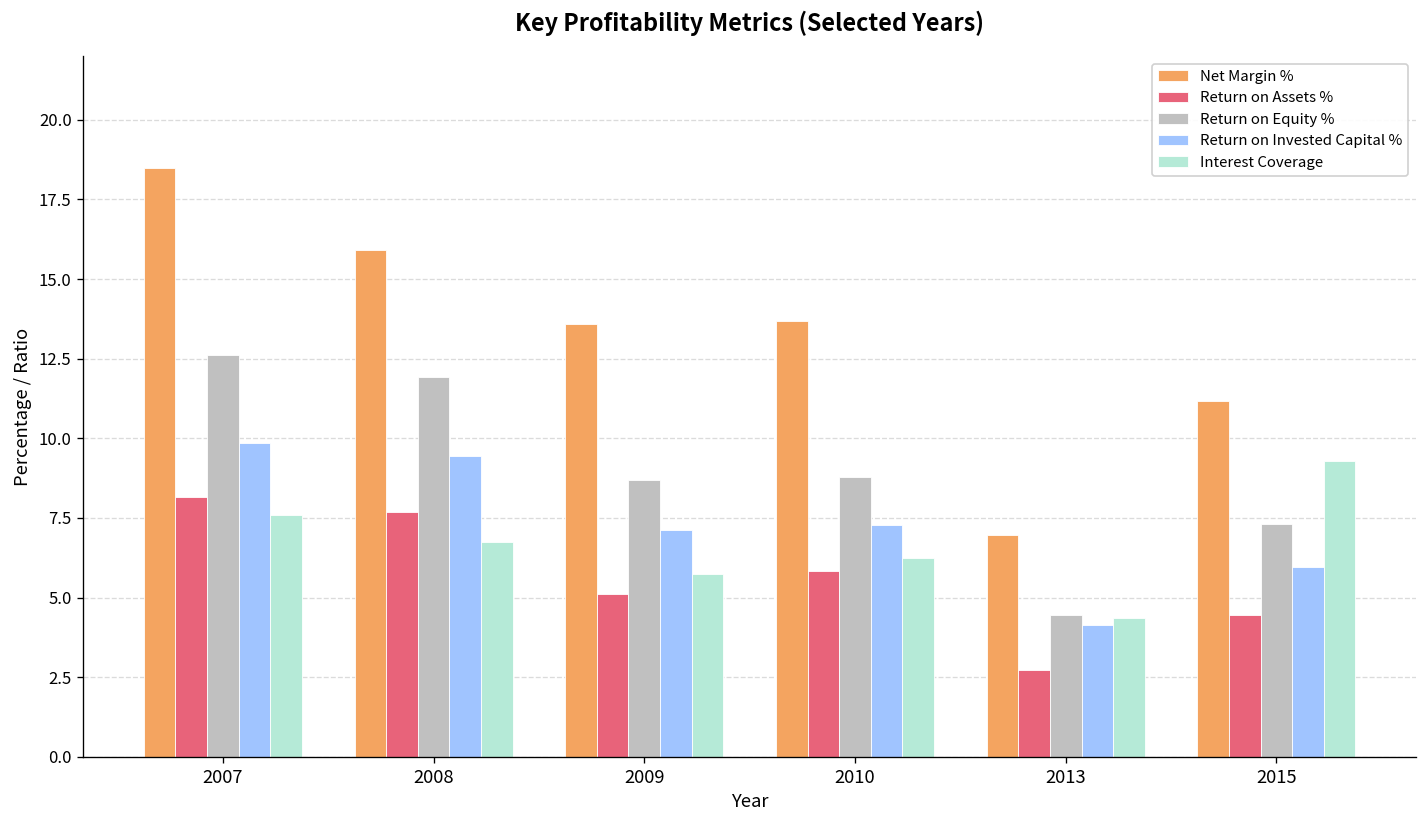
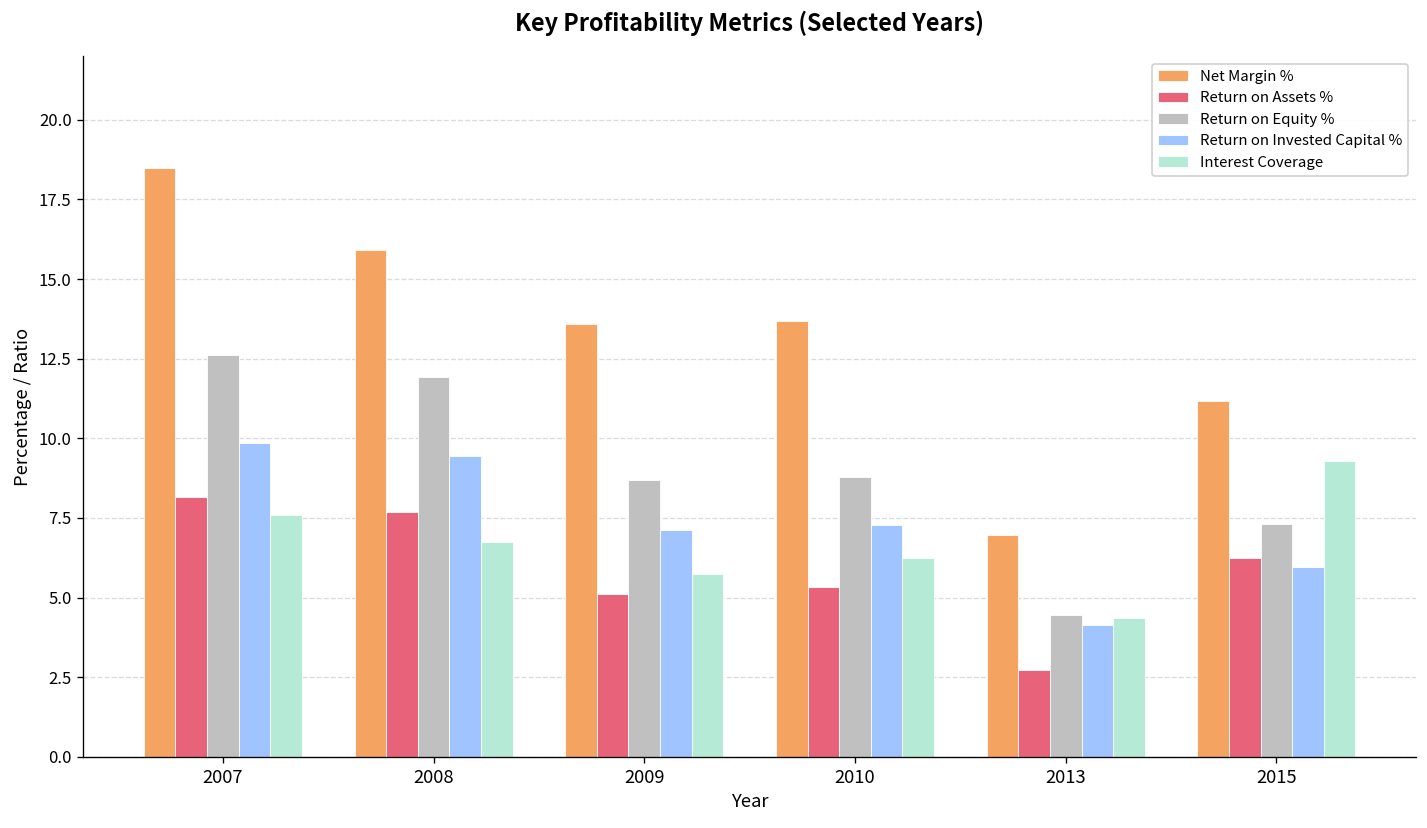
  {
    "Net Margin %": {
      "2007": 18.5,
      "2008": 15.9,
      "2009": 13.6,
      "2010": 13.7,
      "2013": 7.0,
      "2015": 11.2
    },
    "Return on Assets %": {
      "2007": 8.2,
      "2008": 7.7,
      "2009": 5.1,
-     "2010": 5.8,
+     "2010": 5.3,
      "2013": 2.7,
-     "2015": 4.5
+     "2015": 6.2
    }
  }
